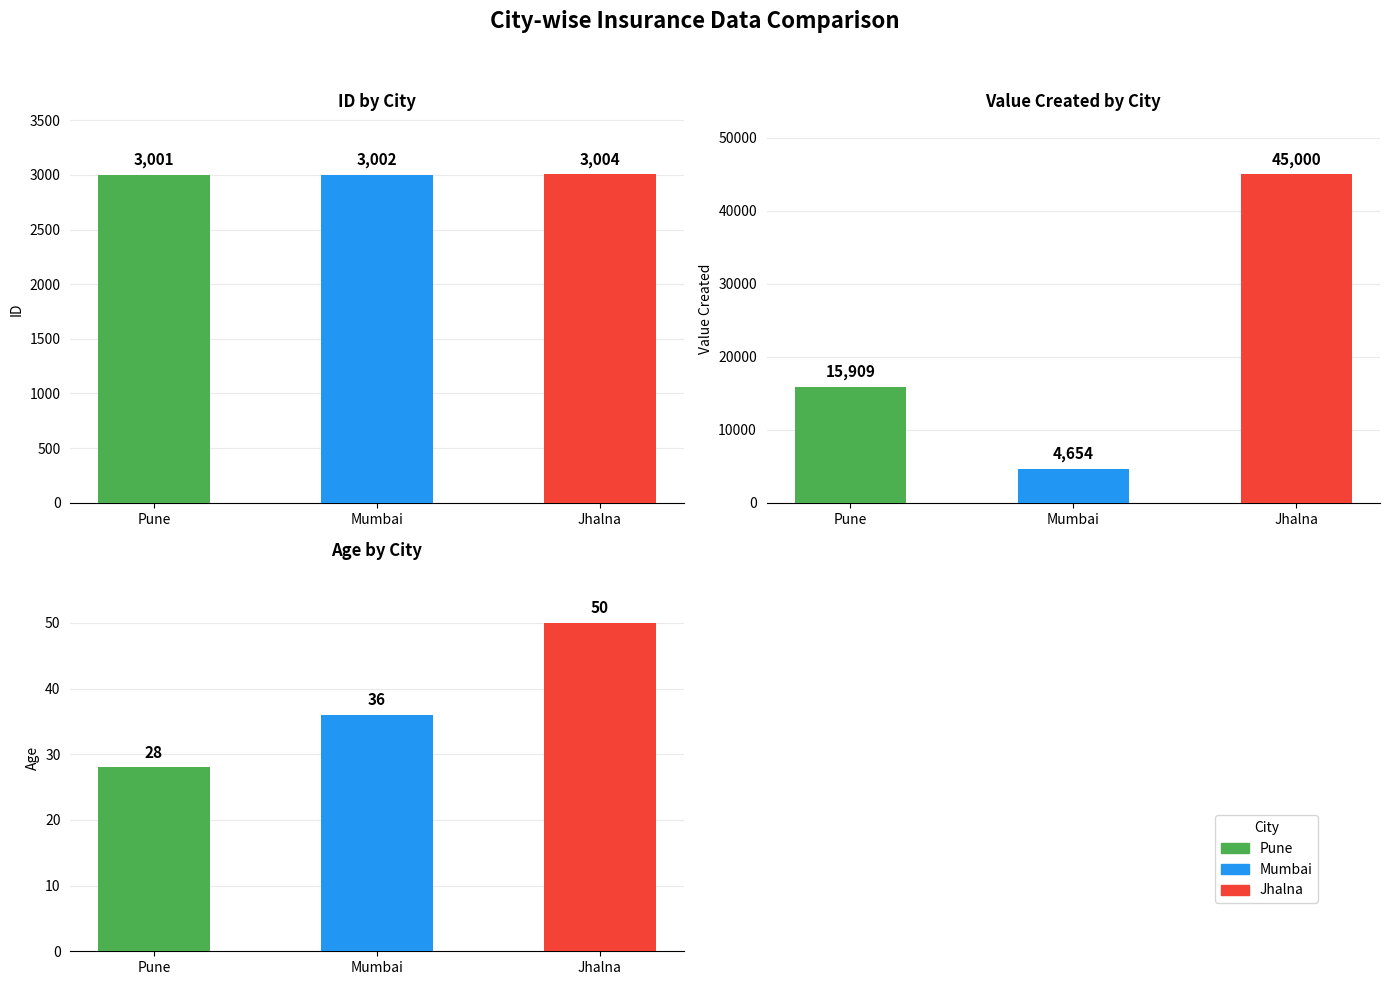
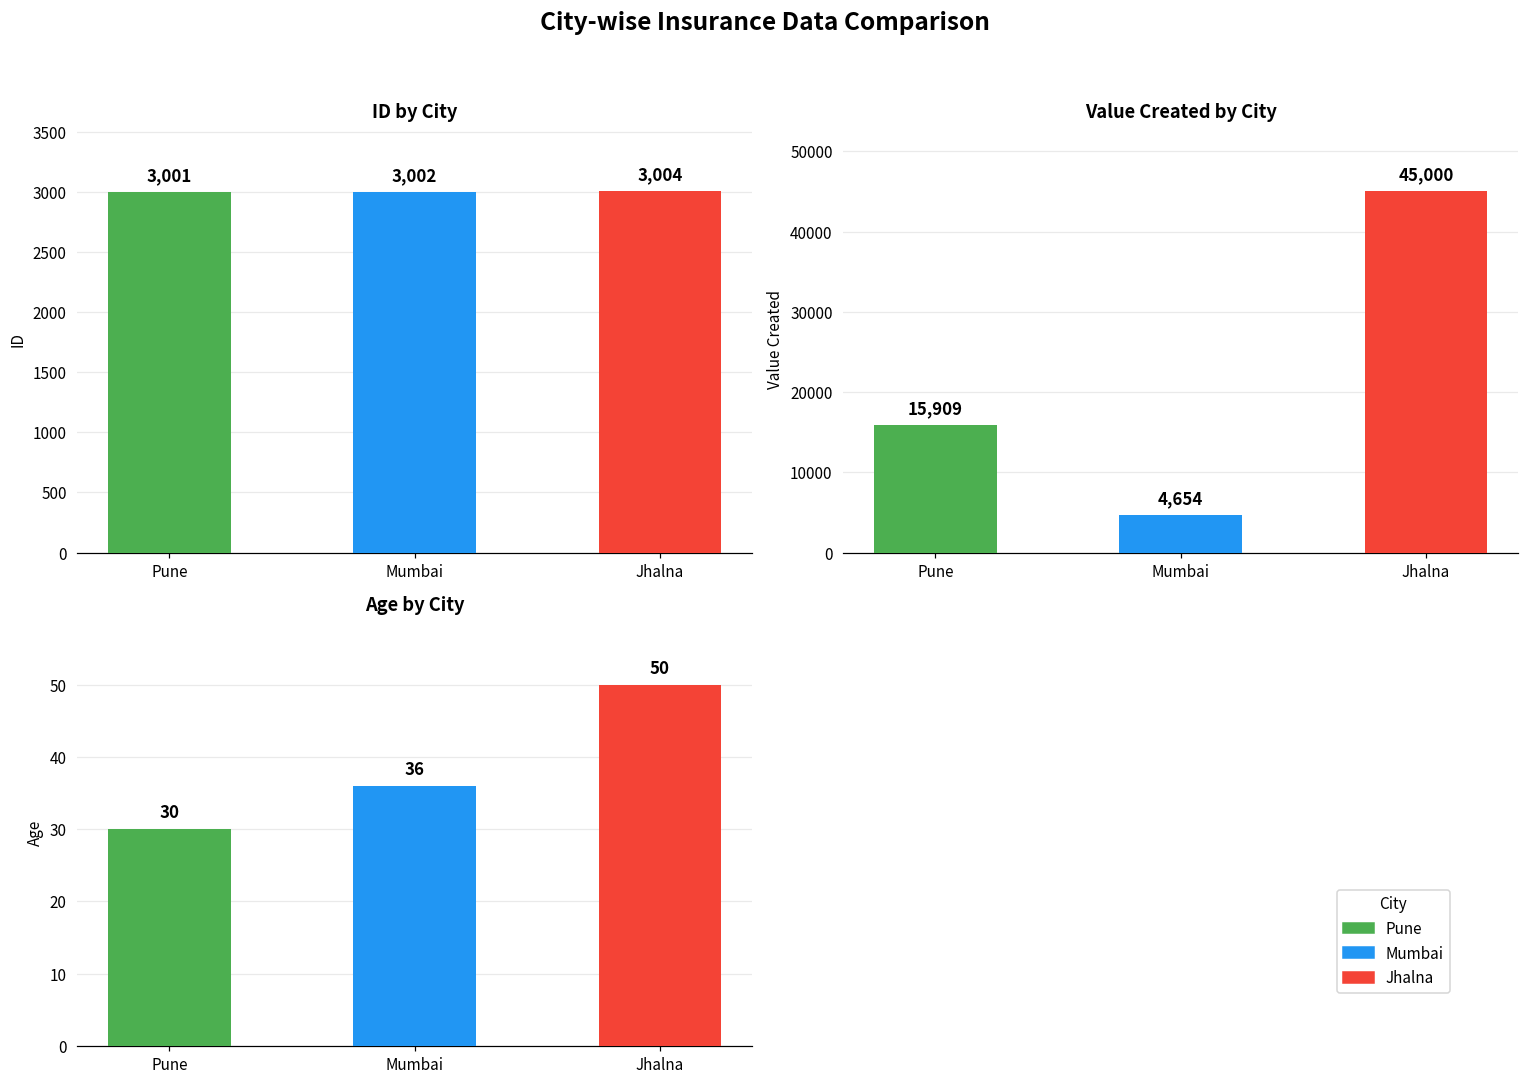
  {
    "ID by City": {
      "Pune": "3,001",
      "Mumbai": "3,002",
      "Jhalna": "3,004"
    },
    "Value Created by City": {
      "Pune": "15,909",
      "Mumbai": "4,654",
      "Jhalna": "45,000"
    },
    "Age by City": {
-     "Pune": "28",
+     "Pune": "30",
      "Mumbai": "36",
      "Jhalna": "50"
    }
  }
